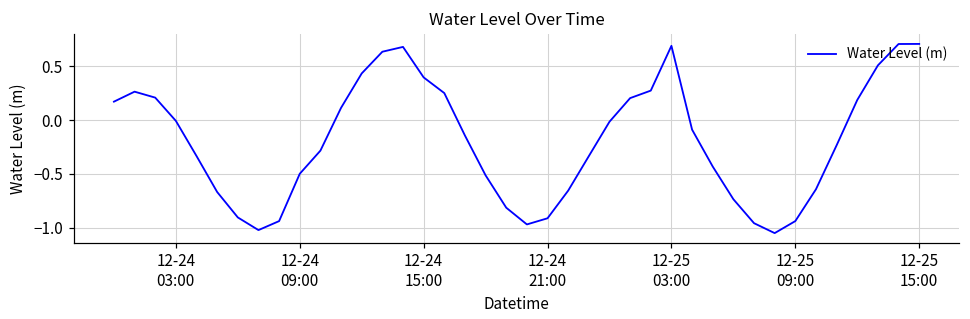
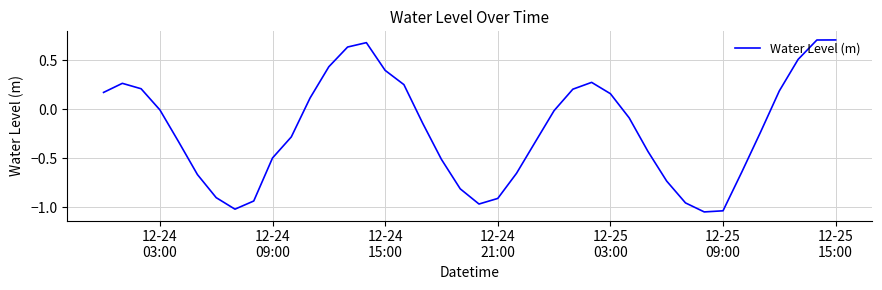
  {
    "12-24 03:00": 0.0,
    "12-24 09:00": -0.5,
    "12-24 15:00": 0.4,
    "12-24 21:00": -0.9,
-   "12-25 03:00": 0.7,
-   "12-25 09:00": -0.9,
+   "12-25 03:00": 0.2,
+   "12-25 09:00": -1.0,
    "12-25 15:00": 0.7
  }
